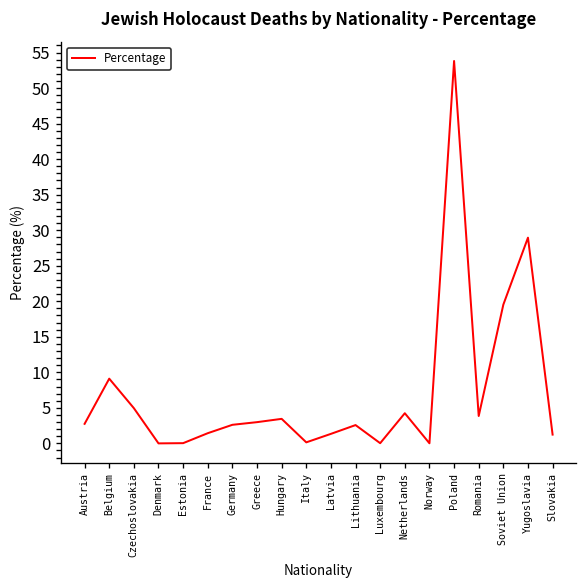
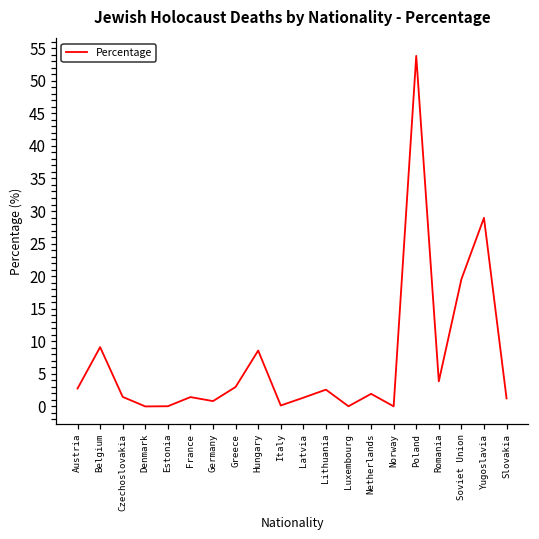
  {
    "Austria": 3,
    "Belgium": 9,
-   "Czechoslovakia": 5,
+   "Czechoslovakia": 1,
    "Denmark": 0,
    "Estonia": 0,
    "France": 1,
-   "Germany": 3,
+   "Germany": 1,
    "Greece": 3,
-   "Hungary": 3,
+   "Hungary": 9,
    "Italy": 0,
    "Latvia": 1,
    "Lithuania": 3,
    "Luxembourg": 0,
-   "Netherlands": 4,
+   "Netherlands": 2,
    "Norway": 0,
    "Poland": 54,
    "Romania": 4,
    "Soviet Union": 20,
    "Yugoslavia": 29,
    "Slovakia": 1
  }
